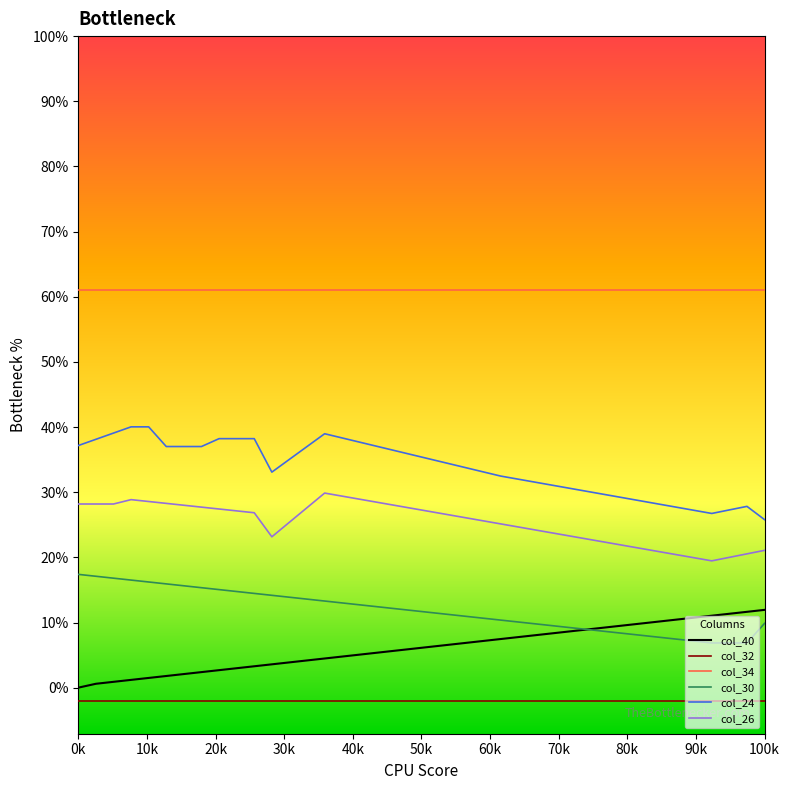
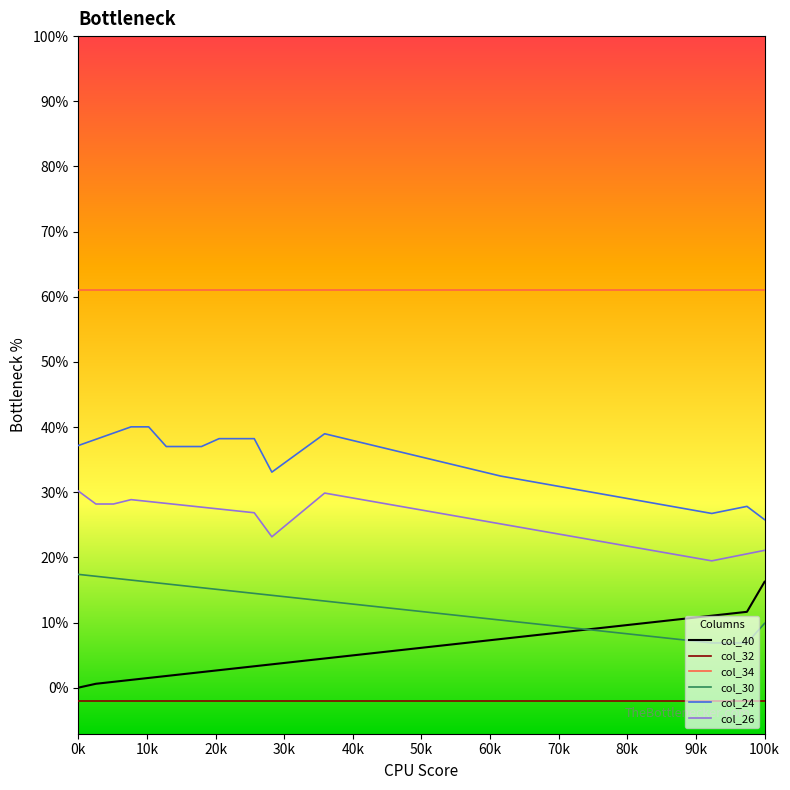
  {
    "col_40": {
      "0k": "0%",
-     "100k": "12%"
+     "100k": "16%"
    },
    "col_32": {
      "0k": "-2%",
      "100k": "-2%"
    },
    "col_34": {
      "0k": "61%",
      "100k": "61%"
    },
    "col_30": {
      "0k": "17%",
      "100k": "10%"
    },
    "col_24": {
      "0k": "37%",
      "100k": "26%"
    },
    "col_26": {
-     "0k": "28%",
+     "0k": "30%",
      "100k": "21%"
    }
  }
